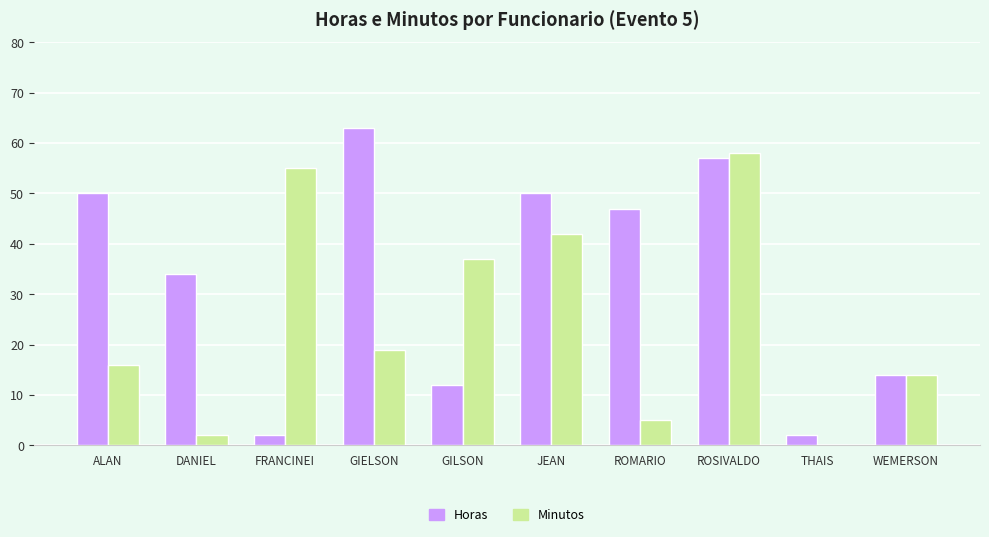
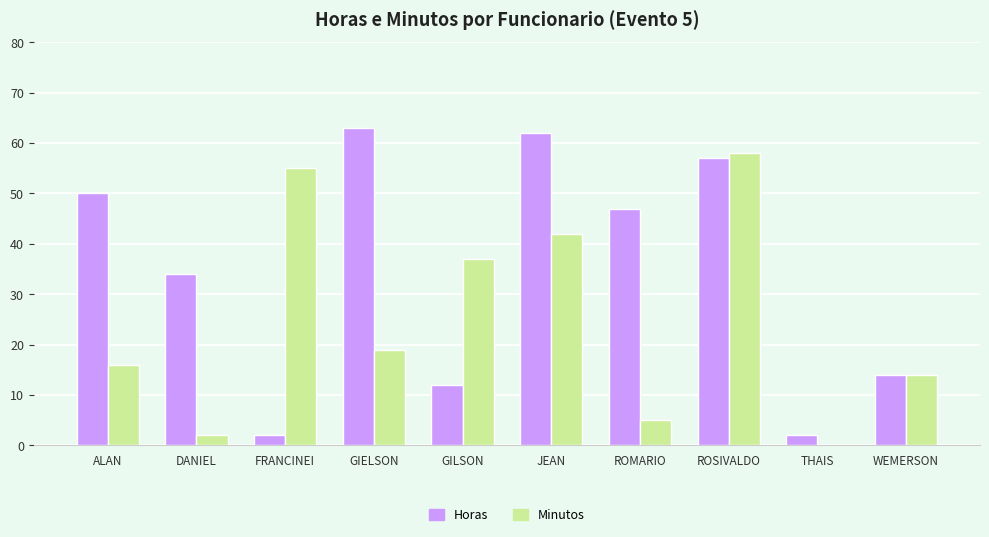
  {
    "Horas": {
      "ALAN": 50,
      "DANIEL": 34,
      "FRANCINEI": 2,
      "GIELSON": 63,
      "GILSON": 12,
-     "JEAN": 50,
+     "JEAN": 62,
      "ROMARIO": 47,
      "ROSIVALDO": 57,
      "THAIS": 2,
      "WEMERSON": 14
    },
    "Minutos": {
      "ALAN": 16,
      "DANIEL": 2,
      "FRANCINEI": 55,
      "GIELSON": 19,
      "GILSON": 37,
      "JEAN": 42,
      "ROMARIO": 5,
      "ROSIVALDO": 58,
      "THAIS": 0,
      "WEMERSON": 14
    }
  }
